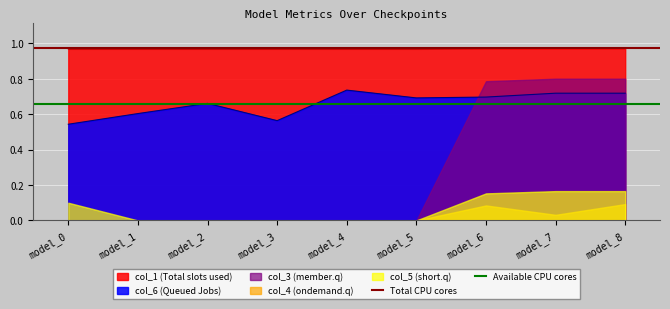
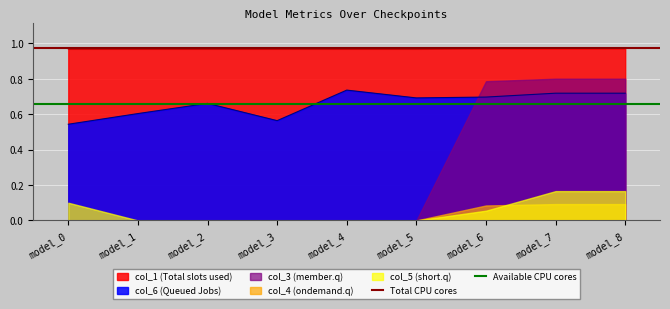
  {
    "col_1 (Total slots used)": {
      "model_0": 0.97,
      "model_1": 0.97,
      "model_2": 0.97,
      "model_3": 0.97,
      "model_4": 0.97,
      "model_5": 0.97,
      "model_6": 0.97,
      "model_7": 0.97,
      "model_8": 0.97
    },
    "col_6 (Queued Jobs)": {
      "model_0": 0.54,
      "model_1": 0.60,
      "model_2": 0.66,
      "model_3": 0.56,
      "model_4": 0.74,
      "model_5": 0.69,
      "model_6": 0.70,
      "model_7": 0.72,
      "model_8": 0.72
    },
    "col_3 (member.q)": {
      "model_6": 0.79,
      "model_7": 0.80,
      "model_8": 0.80
    },
    "col_4 (ondemand.q)": {
      "model_6": 0.08,
-     "model_7": 0.03,
+     "model_7": 0.09,
      "model_8": 0.09
    },
    "col_5 (short.q)": {
      "model_0": 0.10,
-     "model_6": 0.15,
+     "model_6": 0.06,
      "model_7": 0.17,
      "model_8": 0.17
    }
  }
